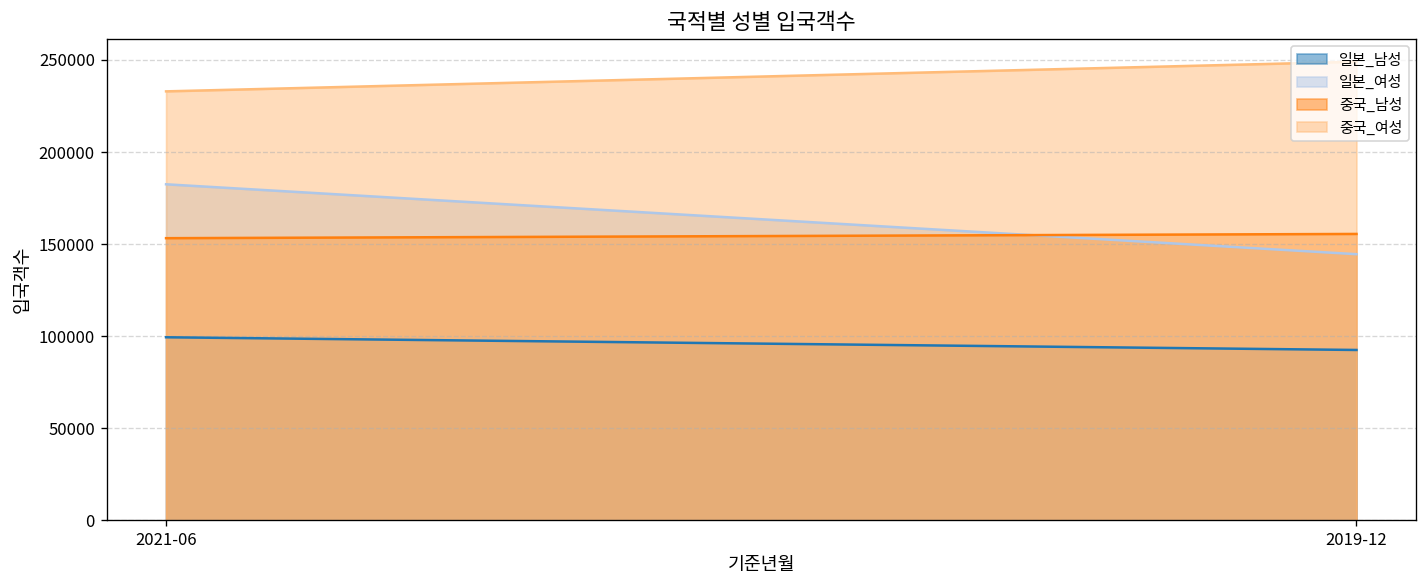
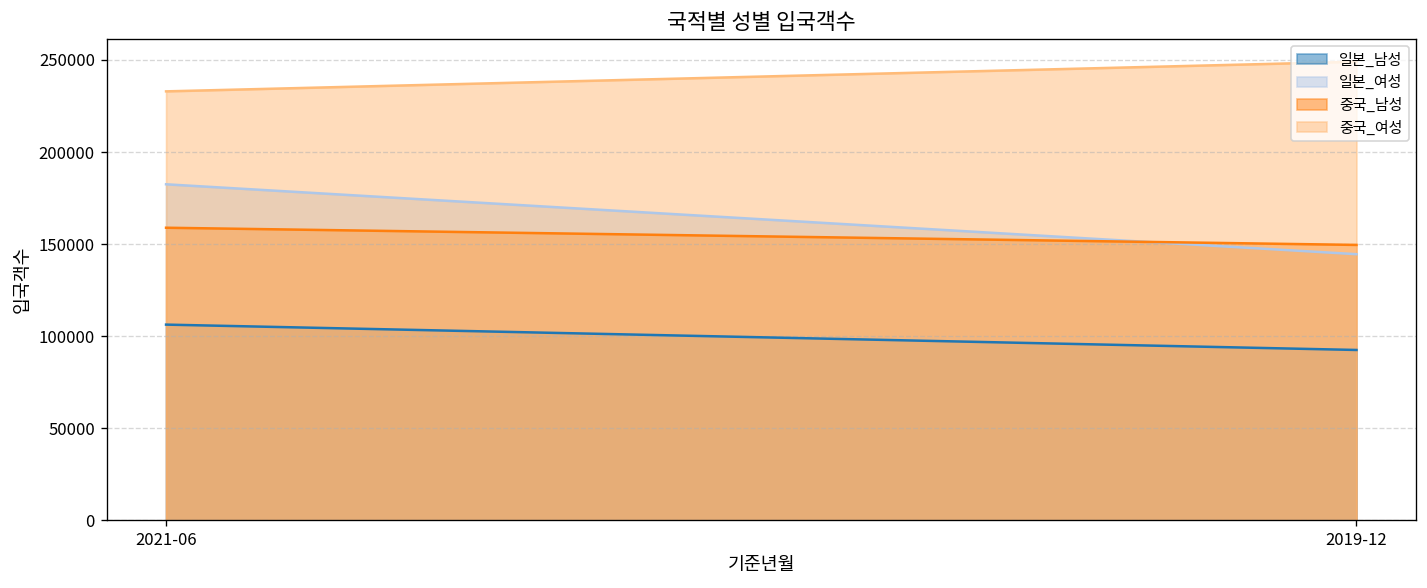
  {
    "일본_남성": {
-     "2021-06": 99000,
+     "2021-06": 106000,
      "2019-12": 93000
    },
    "일본_여성": {
      "2021-06": 182000,
      "2019-12": 145000
    },
    "중국_남성": {
-     "2021-06": 153000,
-     "2019-12": 156000
+     "2021-06": 159000,
+     "2019-12": 150000
    },
    "중국_여성": {
      "2021-06": 233000
    }
  }
